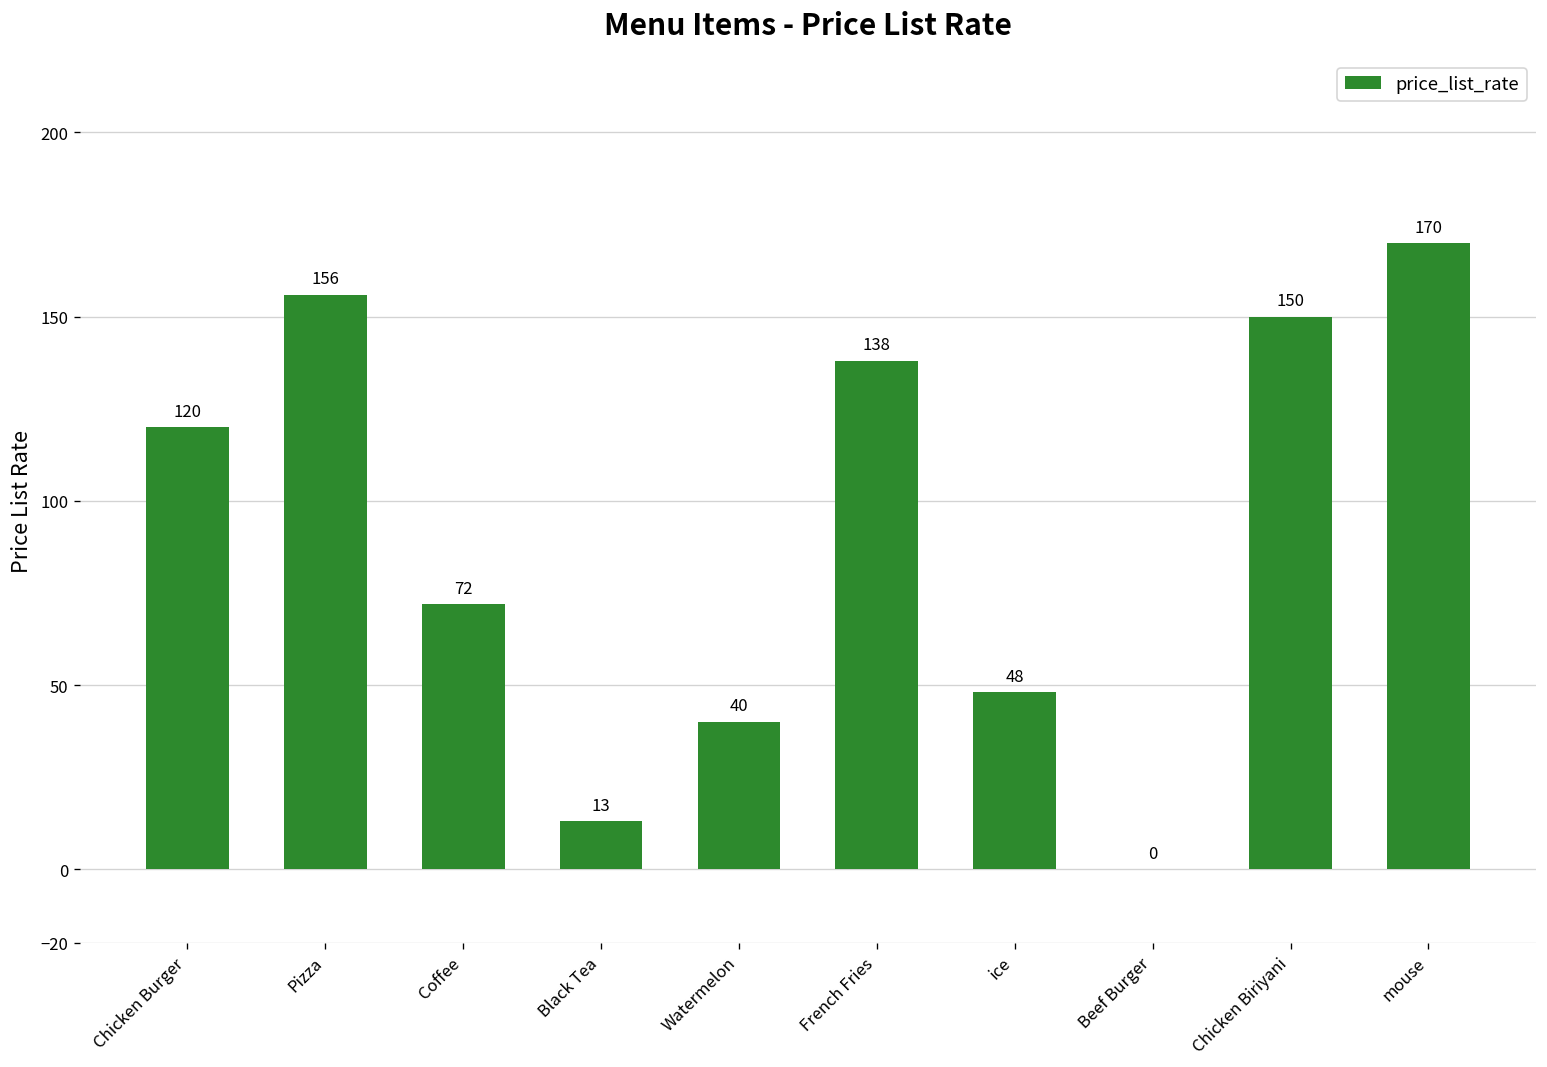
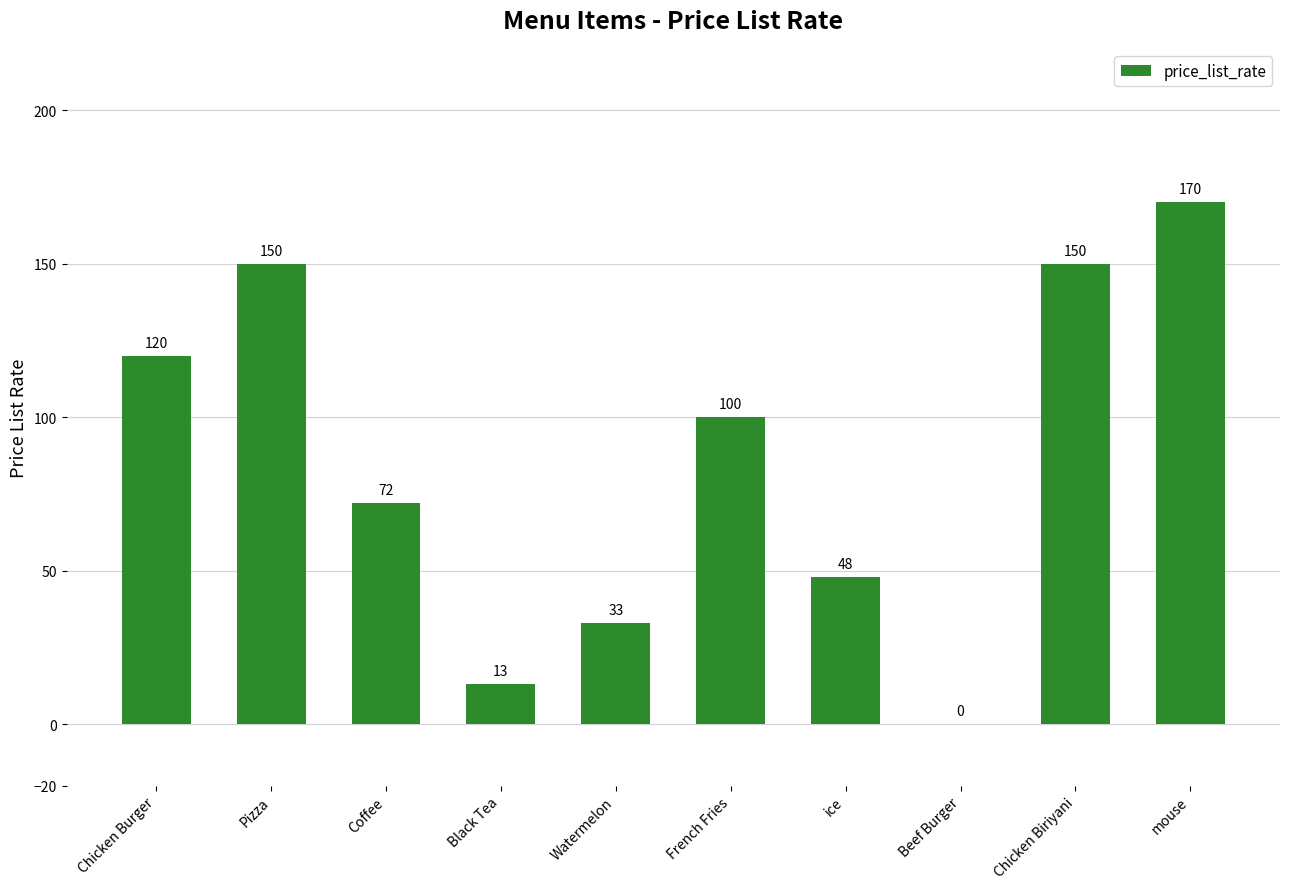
  {
    "Chicken Burger": 120,
-   "Pizza": 156,
+   "Pizza": 150,
    "Coffee": 72,
    "Black Tea": 13,
-   "Watermelon": 40,
-   "French Fries": 138,
+   "Watermelon": 33,
+   "French Fries": 100,
    "ice": 48,
    "Beef Burger": 0,
    "Chicken Biriyani": 150,
    "mouse": 170
  }
